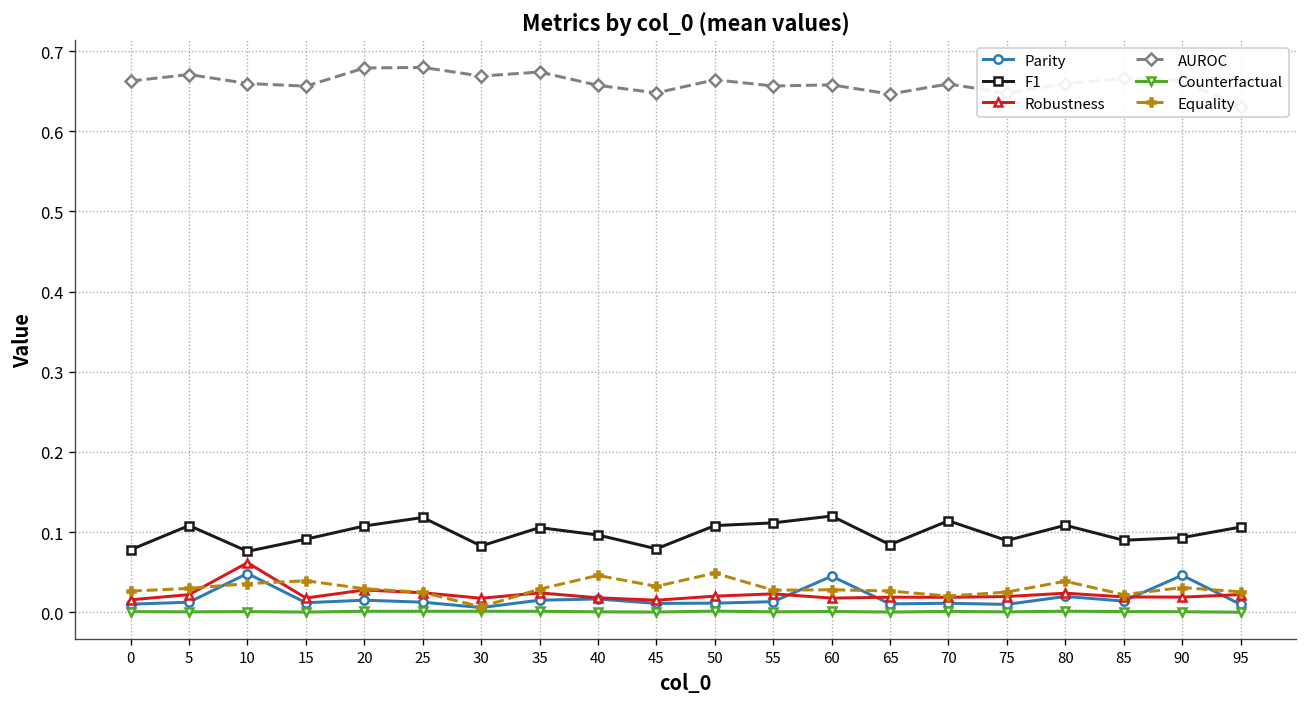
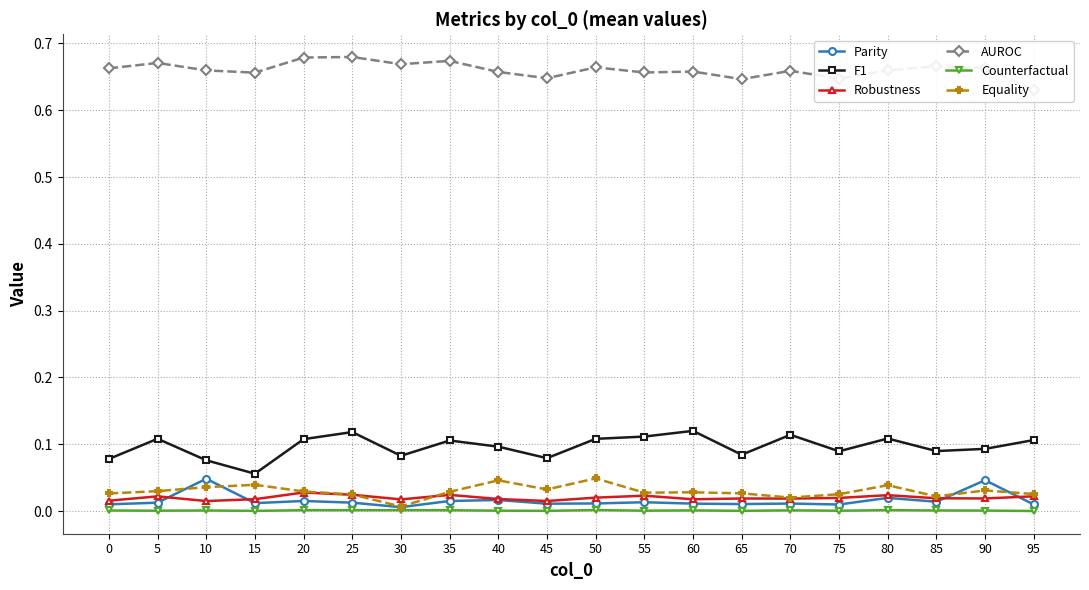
  {
    "Parity": {
      "0": 0.01,
      "5": 0.01,
      "10": 0.05,
      "15": 0.01,
      "20": 0.02,
      "25": 0.01,
      "35": 0.02,
      "45": 0.01,
      "50": 0.01,
      "55": 0.01,
-     "60": 0.05,
+     "60": 0.01,
      "65": 0.01,
      "70": 0.01,
      "75": 0.01,
      "80": 0.02,
      "85": 0.01,
      "90": 0.05,
      "95": 0.01
    },
    "F1": {
      "0": 0.08,
      "5": 0.11,
      "10": 0.08,
-     "15": 0.09,
+     "15": 0.06,
      "20": 0.11,
      "25": 0.12,
      "30": 0.08,
      "35": 0.11,
      "40": 0.10,
      "45": 0.08,
      "50": 0.11,
      "55": 0.11,
      "60": 0.12,
      "65": 0.08,
      "70": 0.11,
      "75": 0.09,
      "80": 0.11,
      "85": 0.09,
      "90": 0.09,
      "95": 0.11
    },
    "Robustness": {
      "0": 0.02,
      "5": 0.02,
-     "10": 0.06,
+     "10": 0.02,
      "15": 0.02,
      "30": 0.02,
      "35": 0.02,
      "45": 0.02,
      "50": 0.02,
      "55": 0.02,
      "60": 0.02,
      "65": 0.02,
      "75": 0.02,
      "80": 0.02,
      "90": 0.02
    },
    "AUROC": {
      "0": 0.66,
      "5": 0.67,
      "10": 0.66,
      "15": 0.66,
      "20": 0.68,
      "25": 0.68,
      "30": 0.67,
      "35": 0.67,
      "40": 0.66,
      "45": 0.65,
      "50": 0.66,
      "55": 0.66,
      "60": 0.66,
      "65": 0.65,
      "70": 0.66
    },
    "Counterfactual": {
      "0": 0.00,
      "5": 0.00,
      "10": 0.00,
      "15": 0.00,
      "20": 0.00,
      "25": 0.00,
      "30": 0.00,
      "35": 0.00,
      "40": 0.00,
      "45": 0.00,
      "50": 0.00,
      "55": 0.00,
      "60": 0.00,
      "65": 0.00,
      "70": 0.00,
      "75": 0.00,
      "80": 0.00,
      "85": 0.00,
      "90": 0.00,
      "95": 0.00
    },
    "Equality": {
      "0": 0.03,
      "5": 0.03,
      "10": 0.04,
      "15": 0.04,
      "35": 0.03,
      "40": 0.05,
      "45": 0.03,
      "50": 0.05,
      "55": 0.03,
      "60": 0.03,
      "65": 0.03,
      "75": 0.03,
      "80": 0.04,
      "90": 0.03
    }
  }
